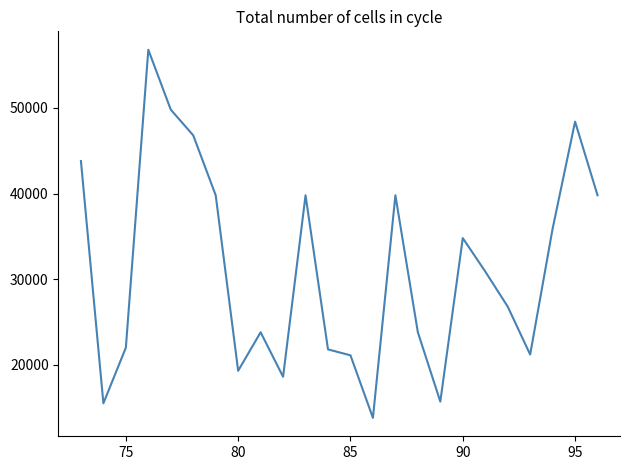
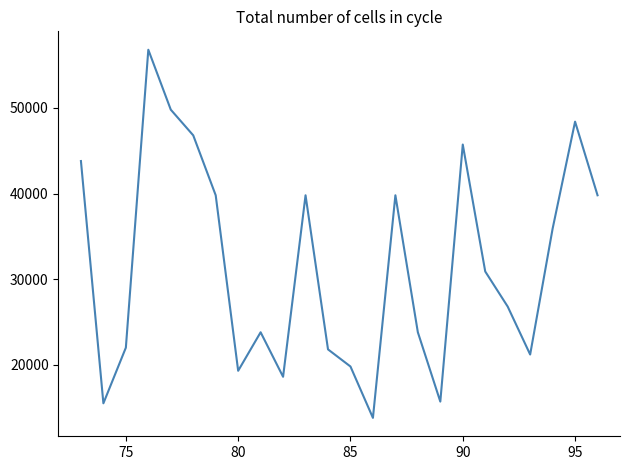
  {
    "75": 22000,
    "80": 19000,
-   "85": 21000,
-   "90": 35000,
+   "85": 20000,
+   "90": 46000,
    "95": 48000
  }
